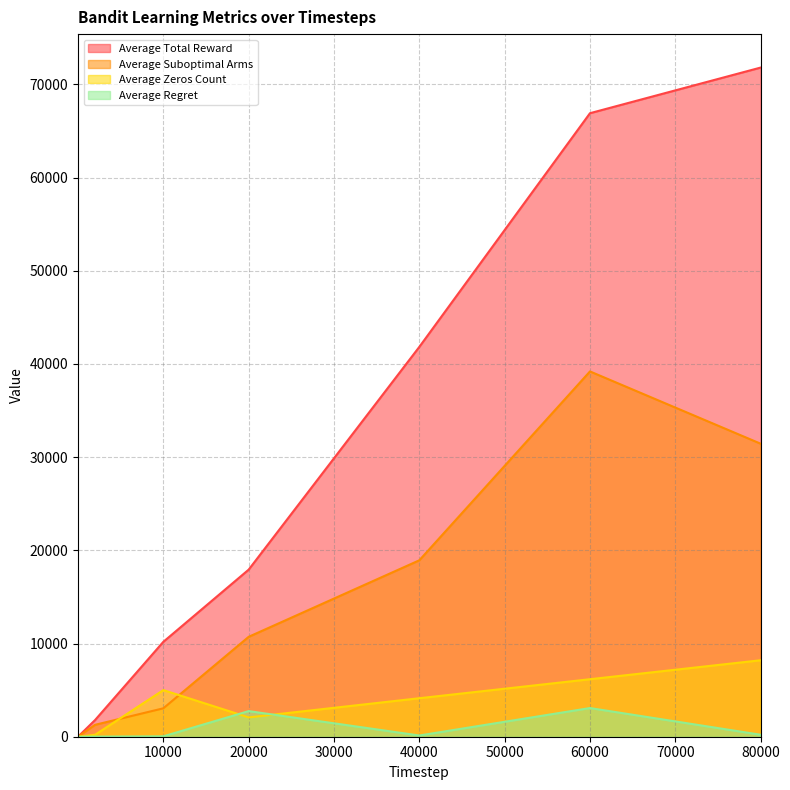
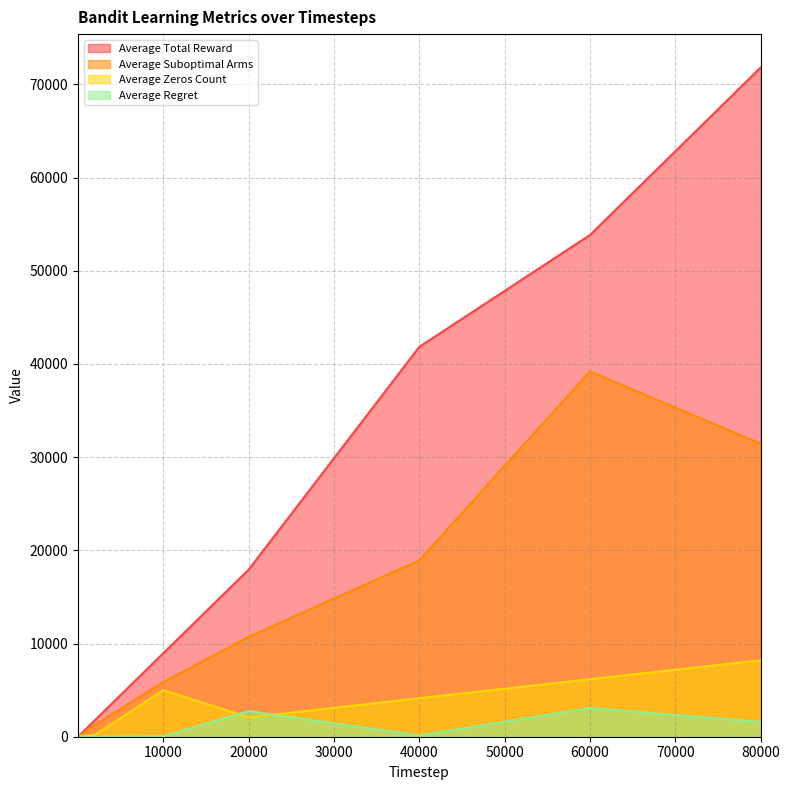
  {
    "Average Total Reward": {
-     "10000": 10000,
+     "10000": 9000,
      "20000": 18000,
      "40000": 42000,
-     "60000": 67000,
+     "60000": 54000,
      "80000": 72000
    },
    "Average Suboptimal Arms": {
-     "10000": 3000,
+     "10000": 6000,
      "20000": 11000,
      "40000": 19000,
      "60000": 39000,
      "80000": 31000
    },
    "Average Zeros Count": {
      "10000": 5000,
      "20000": 2000,
      "40000": 4000,
      "60000": 6000,
      "80000": 8000
    },
    "Average Regret": {
      "10000": 0,
      "20000": 3000,
      "40000": 0,
      "60000": 3000,
-     "80000": 0
+     "80000": 2000
    }
  }
